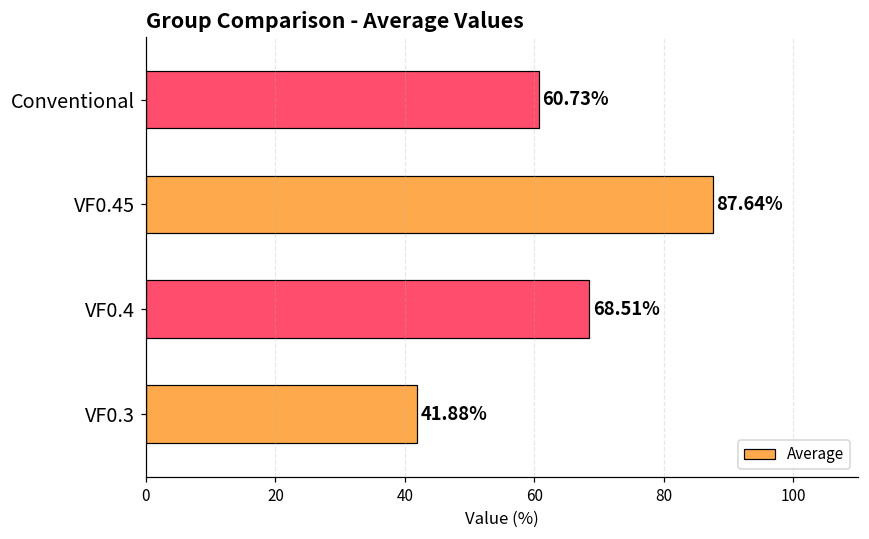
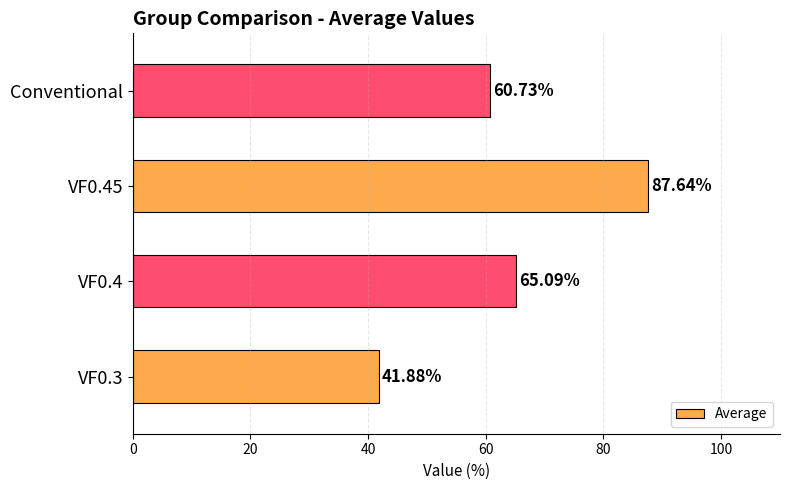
  {
    "Conventional": "60.73%",
    "VF0.45": "87.64%",
-   "VF0.4": "68.51%",
+   "VF0.4": "65.09%",
    "VF0.3": "41.88%"
  }
